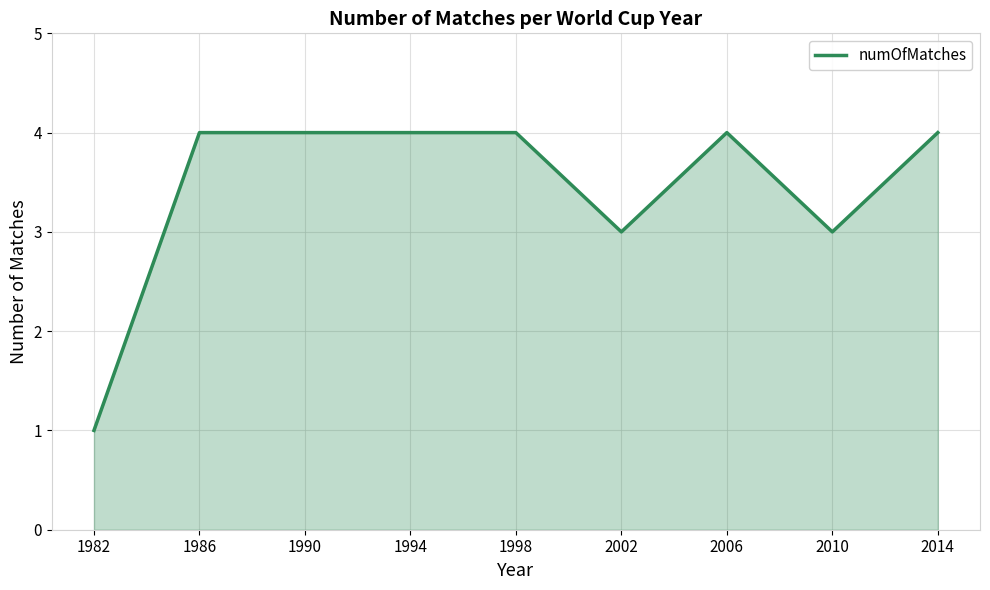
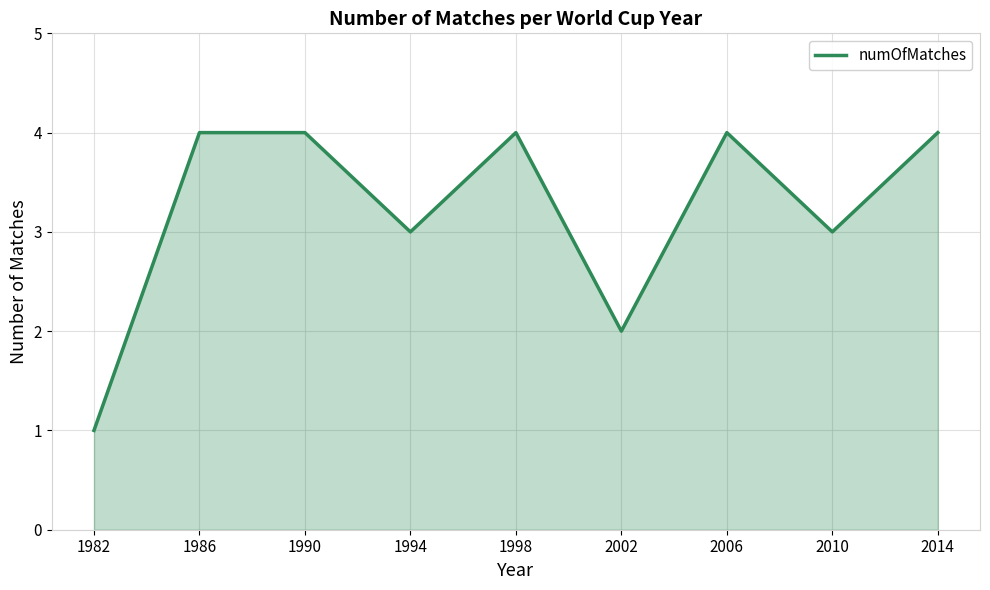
  {
    "1982": 1,
    "1986": 4,
    "1990": 4,
-   "1994": 4,
+   "1994": 3,
    "1998": 4,
-   "2002": 3,
+   "2002": 2,
    "2006": 4,
    "2010": 3,
    "2014": 4
  }
